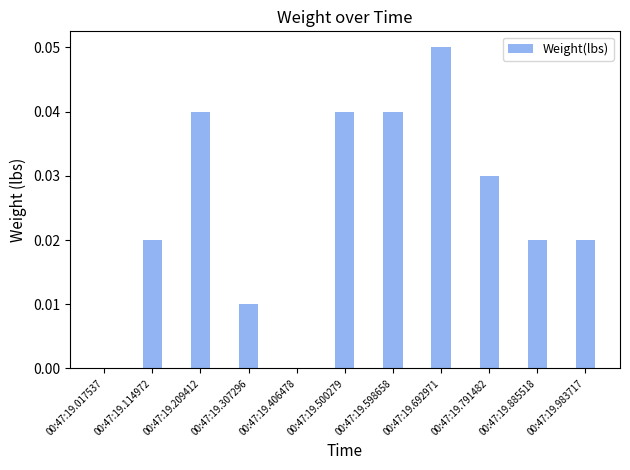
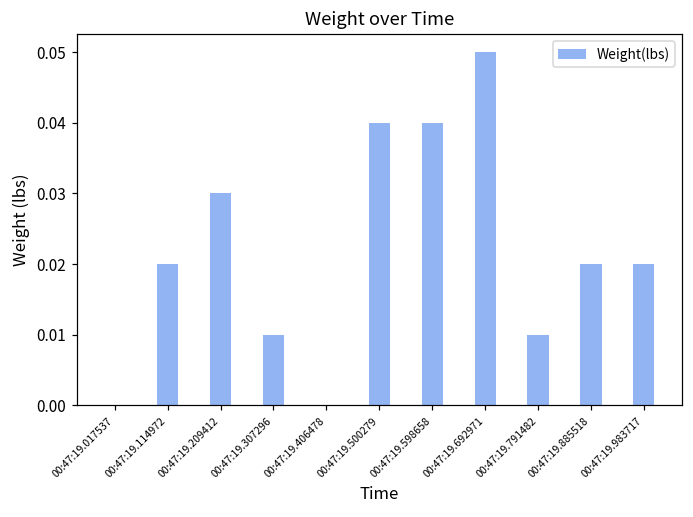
  {
    "00:47:19.017537": 0.00,
    "00:47:19.114972": 0.02,
-   "00:47:19.209412": 0.04,
+   "00:47:19.209412": 0.03,
    "00:47:19.307296": 0.01,
    "00:47:19.406478": 0.00,
    "00:47:19.500279": 0.04,
    "00:47:19.598658": 0.04,
    "00:47:19.692971": 0.05,
-   "00:47:19.791482": 0.03,
+   "00:47:19.791482": 0.01,
    "00:47:19.885518": 0.02,
    "00:47:19.983717": 0.02
  }
